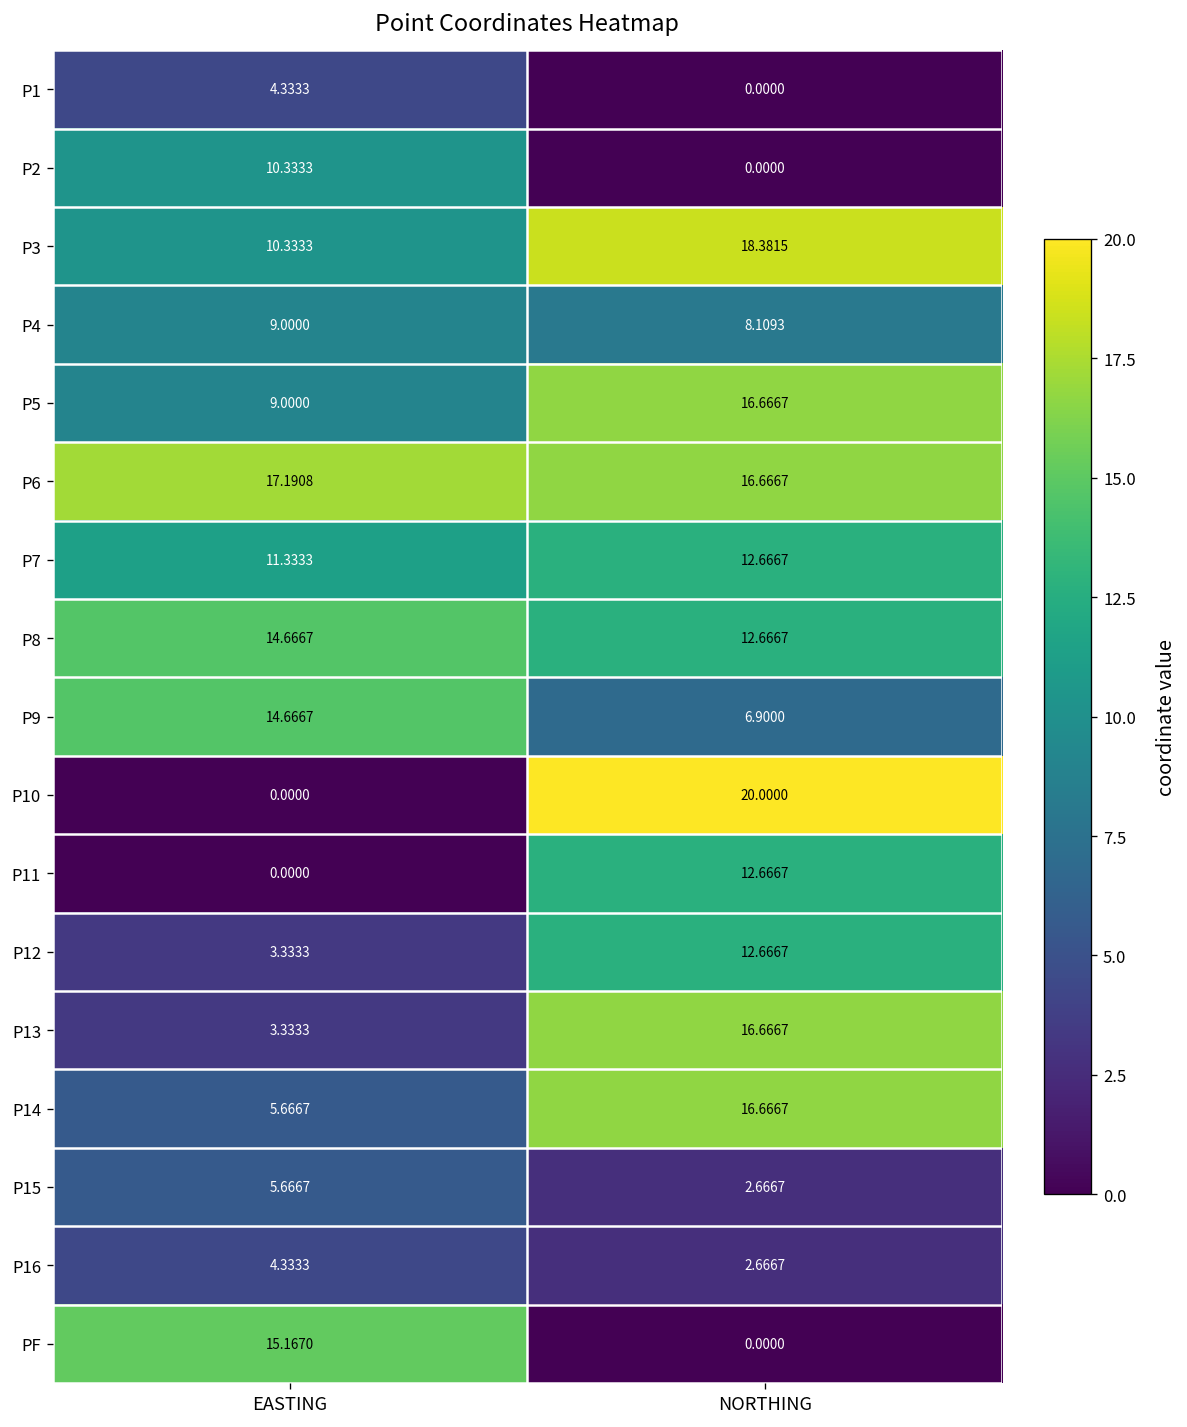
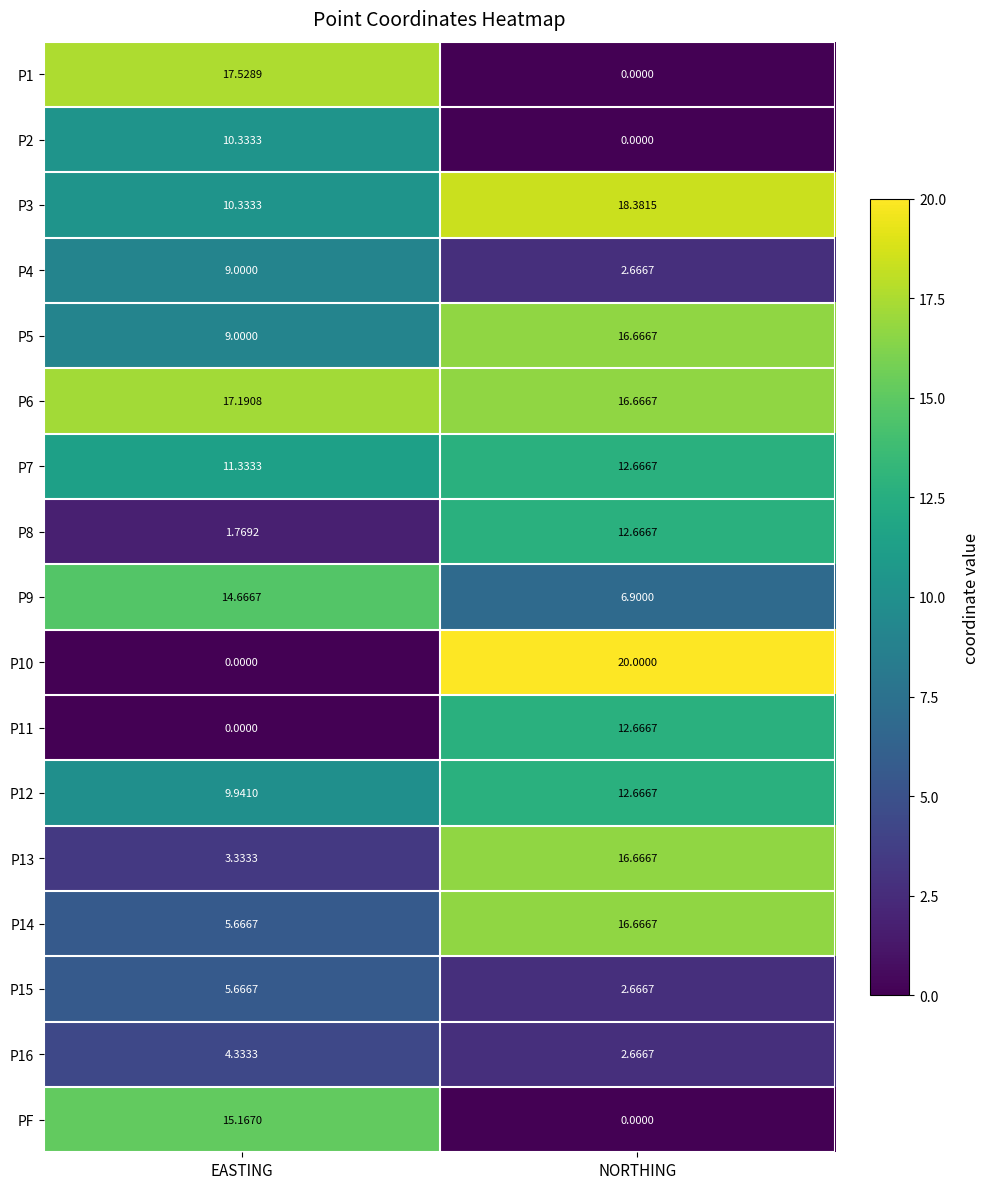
  {
    "P1": {
-     "EASTING": 4.3333,
+     "EASTING": 17.5289,
      "NORTHING": 0.0000
    },
    "P2": {
      "EASTING": 10.3333,
      "NORTHING": 0.0000
    },
    "P3": {
      "EASTING": 10.3333,
      "NORTHING": 18.3815
    },
    "P4": {
      "EASTING": 9.0000,
-     "NORTHING": 8.1093
+     "NORTHING": 2.6667
    },
    "P5": {
      "EASTING": 9.0000,
      "NORTHING": 16.6667
    },
    "P6": {
      "EASTING": 17.1908,
      "NORTHING": 16.6667
    },
    "P7": {
      "EASTING": 11.3333,
      "NORTHING": 12.6667
    },
    "P8": {
-     "EASTING": 14.6667,
+     "EASTING": 1.7692,
      "NORTHING": 12.6667
    },
    "P9": {
      "EASTING": 14.6667,
      "NORTHING": 6.9000
    },
    "P10": {
      "EASTING": 0.0000,
      "NORTHING": 20.0000
    },
    "P11": {
      "EASTING": 0.0000,
      "NORTHING": 12.6667
    },
    "P12": {
-     "EASTING": 3.3333,
+     "EASTING": 9.9410,
      "NORTHING": 12.6667
    },
    "P13": {
      "EASTING": 3.3333,
      "NORTHING": 16.6667
    },
    "P14": {
      "EASTING": 5.6667,
      "NORTHING": 16.6667
    },
    "P15": {
      "EASTING": 5.6667,
      "NORTHING": 2.6667
    },
    "P16": {
      "EASTING": 4.3333,
      "NORTHING": 2.6667
    },
    "PF": {
      "EASTING": 15.1670,
      "NORTHING": 0.0000
    }
  }
